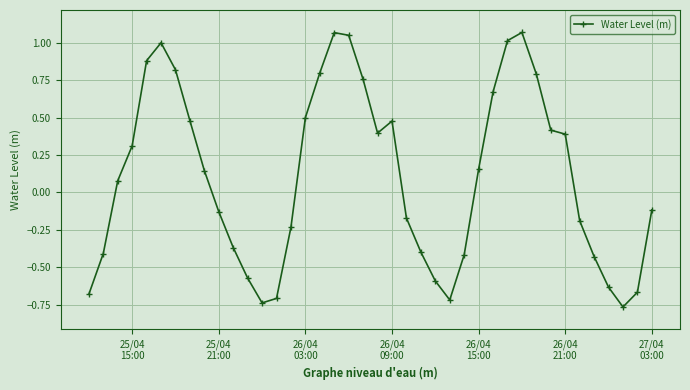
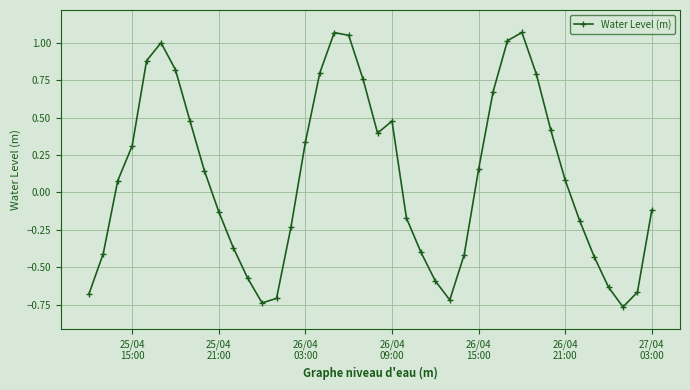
  {
    "25/04 15:00": 0.31,
    "25/04 21:00": -0.13,
-   "26/04 03:00": 0.50,
+   "26/04 03:00": 0.34,
    "26/04 09:00": 0.48,
    "26/04 15:00": 0.16,
-   "26/04 21:00": 0.39,
+   "26/04 21:00": 0.08,
    "27/04 03:00": -0.12
  }
